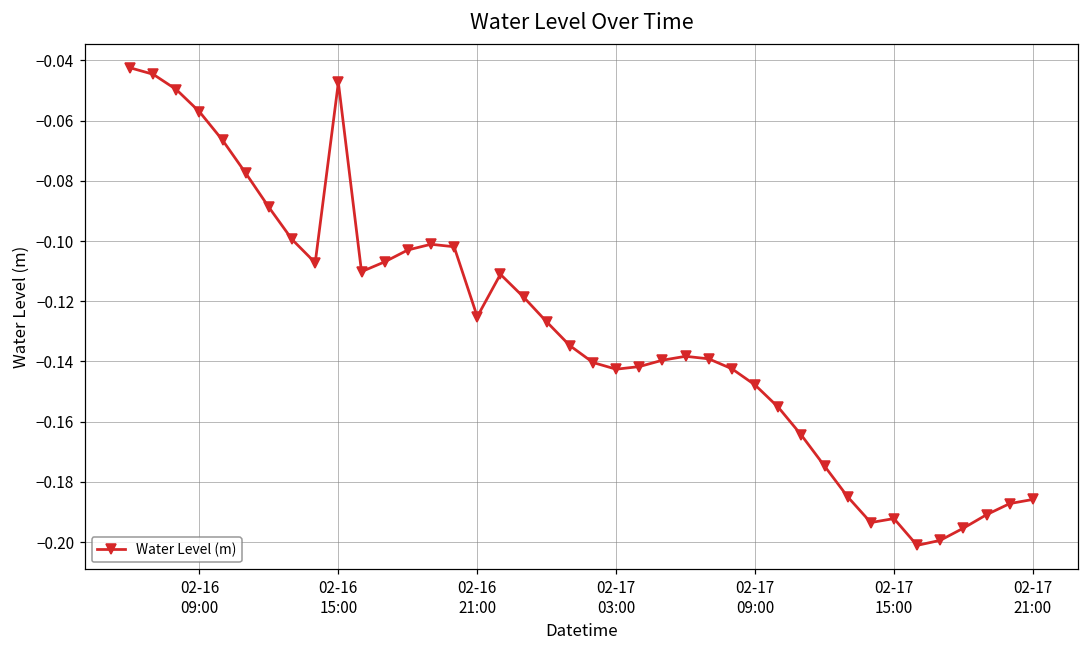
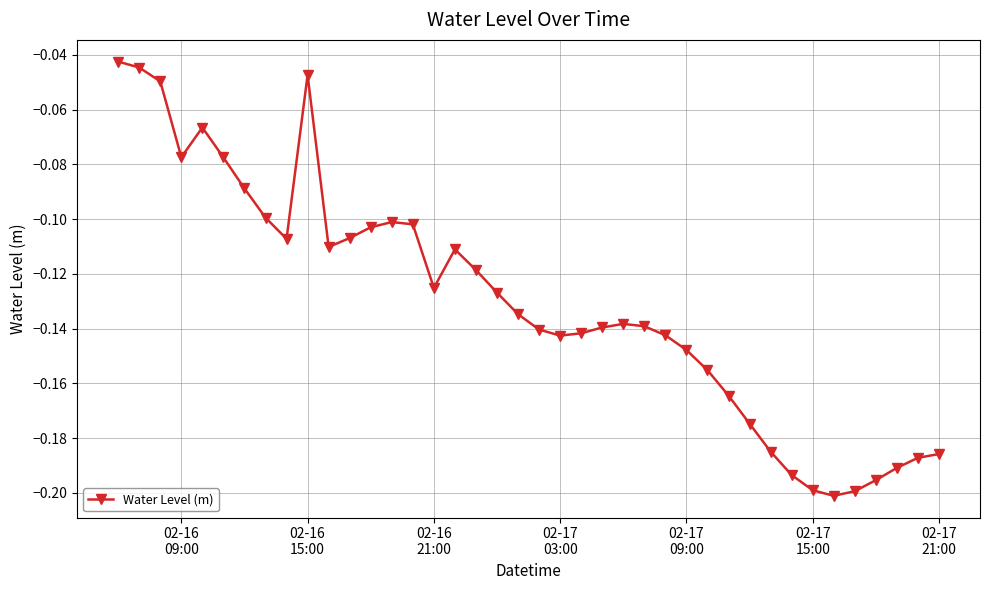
  {
-   "02-16 09:00": -0.057,
+   "02-16 09:00": -0.077,
    "02-16 15:00": -0.047,
    "02-16 21:00": -0.125,
    "02-17 03:00": -0.143,
    "02-17 09:00": -0.148,
-   "02-17 15:00": -0.192,
+   "02-17 15:00": -0.199,
    "02-17 21:00": -0.186
  }
